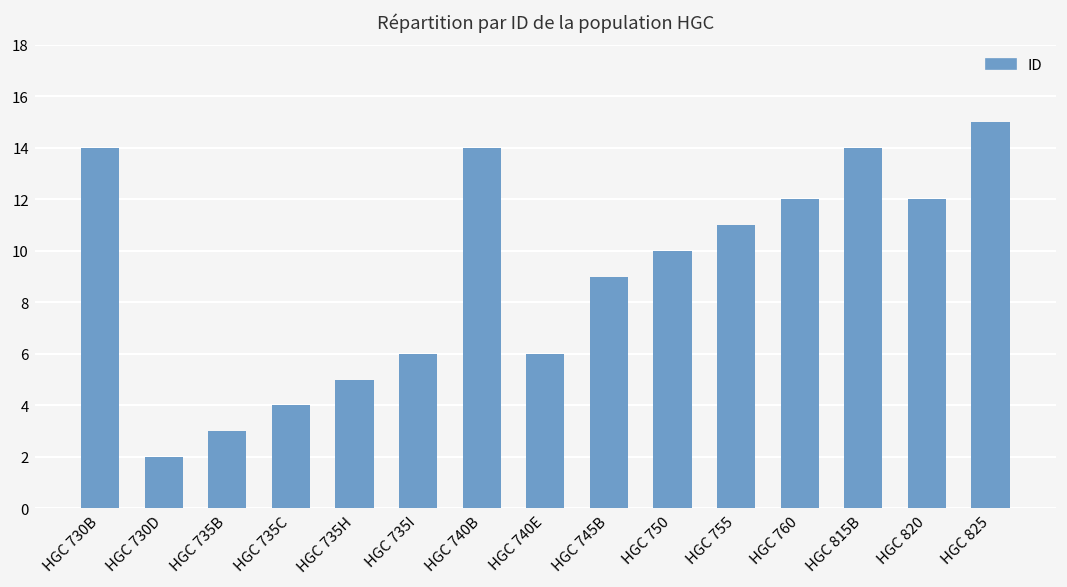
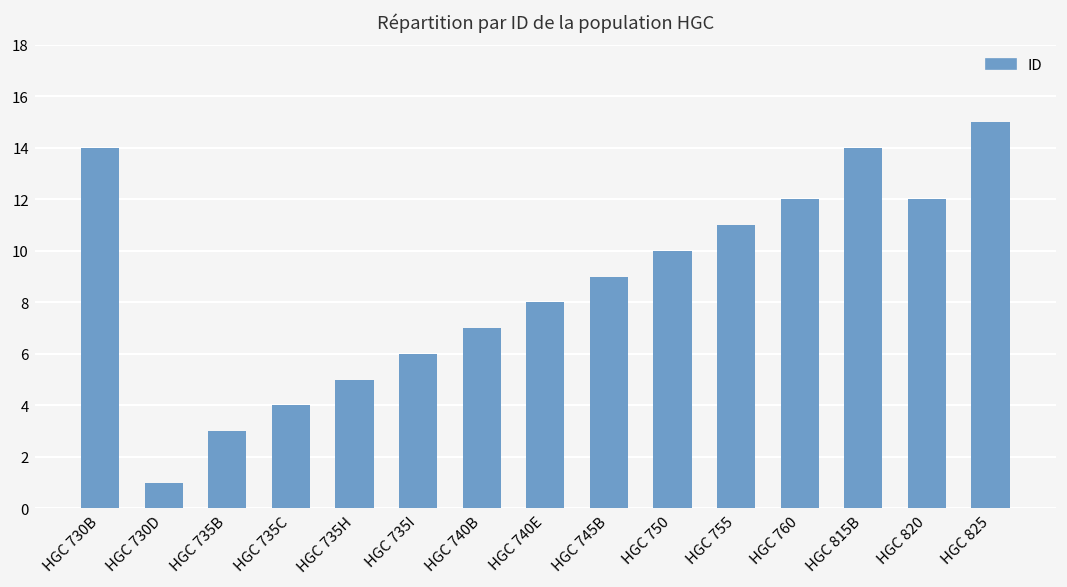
  {
    "HGC 730B": 14,
-   "HGC 730D": 2,
+   "HGC 730D": 1,
    "HGC 735B": 3,
    "HGC 735C": 4,
    "HGC 735H": 5,
    "HGC 735I": 6,
-   "HGC 740B": 14,
-   "HGC 740E": 6,
+   "HGC 740B": 7,
+   "HGC 740E": 8,
    "HGC 745B": 9,
    "HGC 750": 10,
    "HGC 755": 11,
    "HGC 760": 12,
    "HGC 815B": 14,
    "HGC 820": 12,
    "HGC 825": 15
  }
